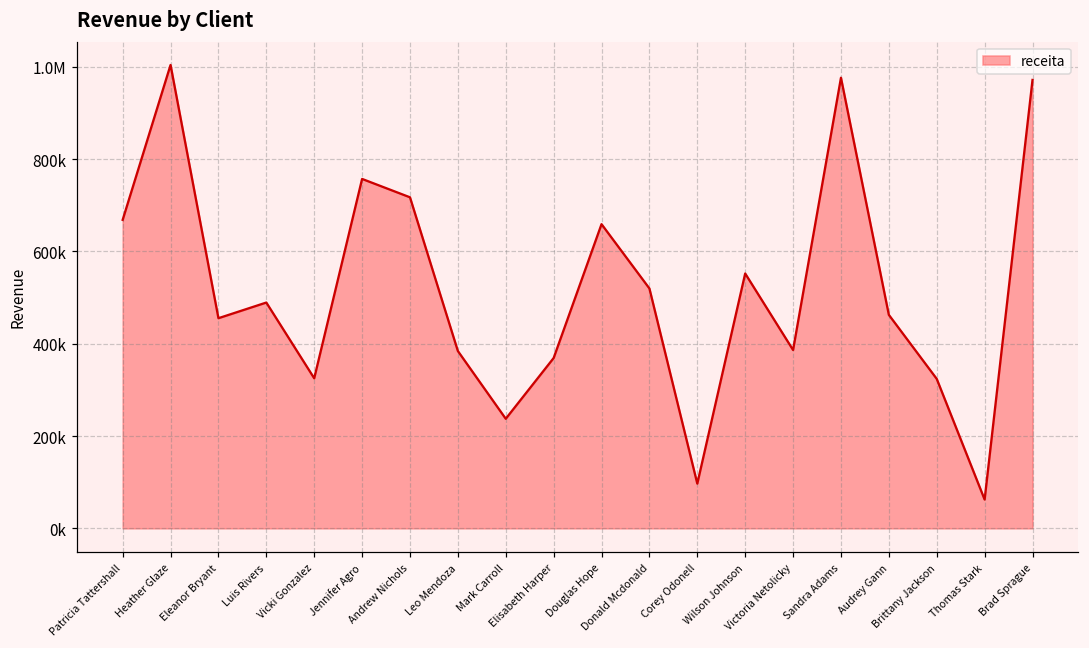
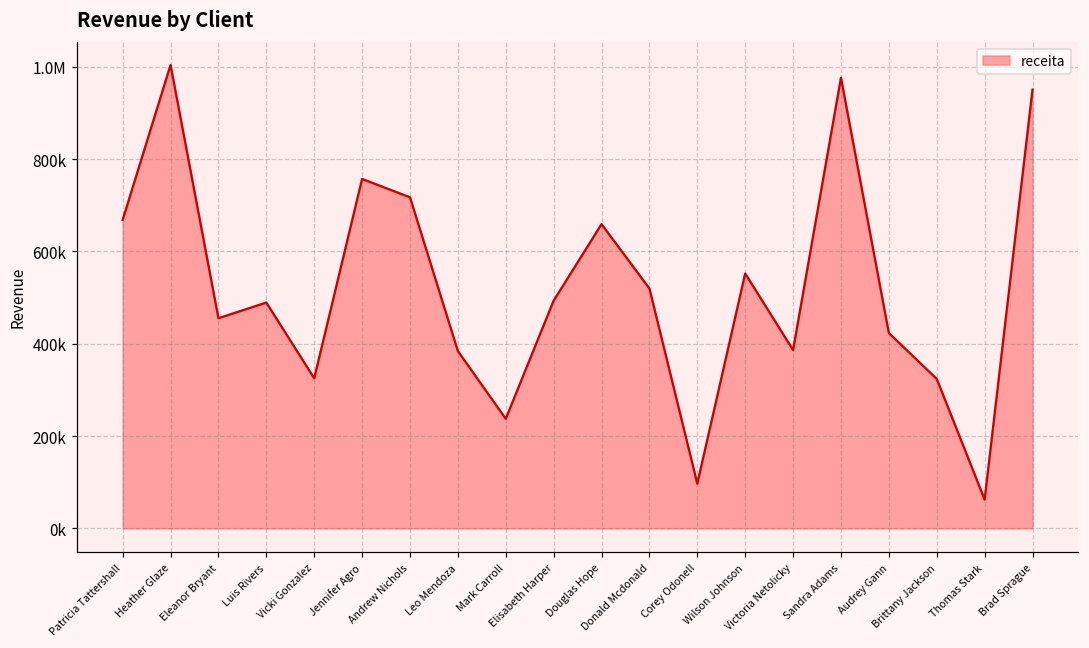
  {
    "Patricia Tattershall": 670000,
    "Heather Glaze": 1000000,
    "Eleanor Bryant": 460000,
    "Luis Rivers": 490000,
    "Vicki Gonzalez": 330000,
    "Jennifer Agro": 760000,
    "Andrew Nichols": 720000,
    "Leo Mendoza": 380000,
    "Mark Carroll": 240000,
-   "Elisabeth Harper": 370000,
+   "Elisabeth Harper": 490000,
    "Douglas Hope": 660000,
    "Donald Mcdonald": 520000,
    "Corey Odonell": 100000,
    "Wilson Johnson": 550000,
    "Victoria Netolicky": 390000,
    "Sandra Adams": 980000,
-   "Audrey Gann": 460000,
+   "Audrey Gann": 420000,
    "Brittany Jackson": 320000,
    "Thomas Stark": 60000,
-   "Brad Sprague": 970000
+   "Brad Sprague": 950000
  }
